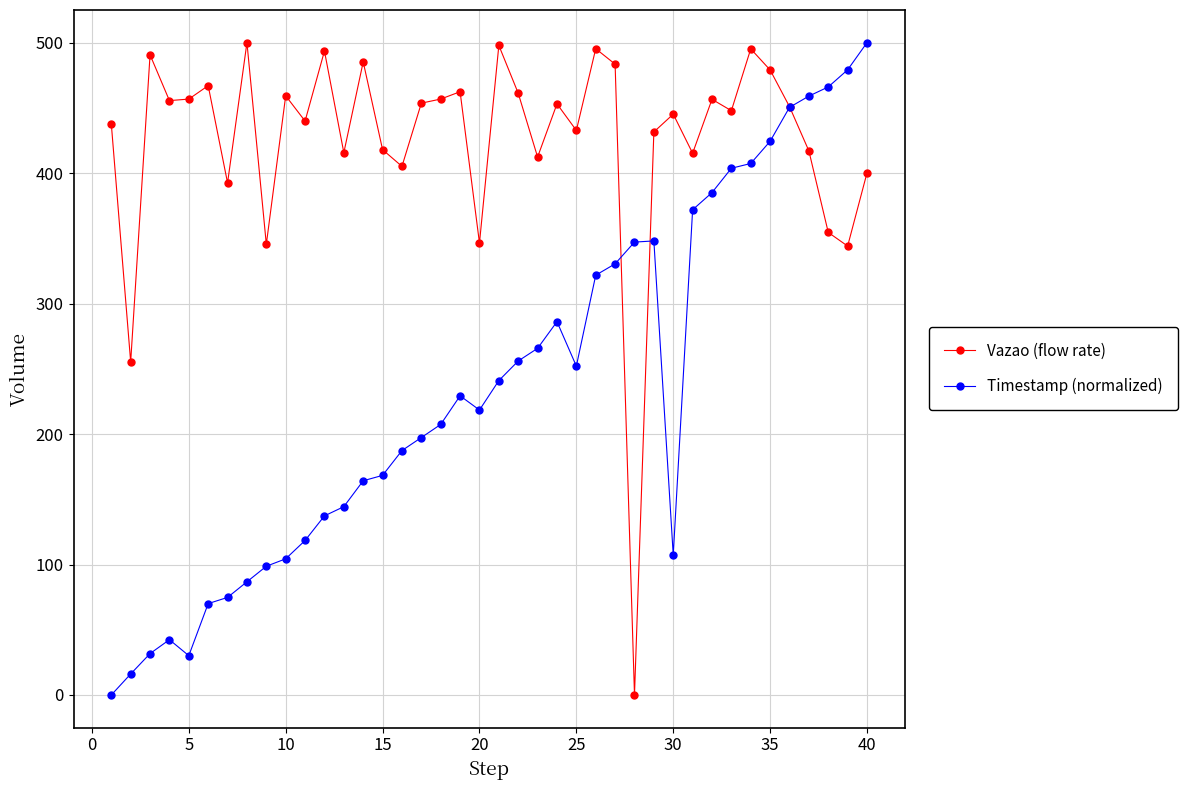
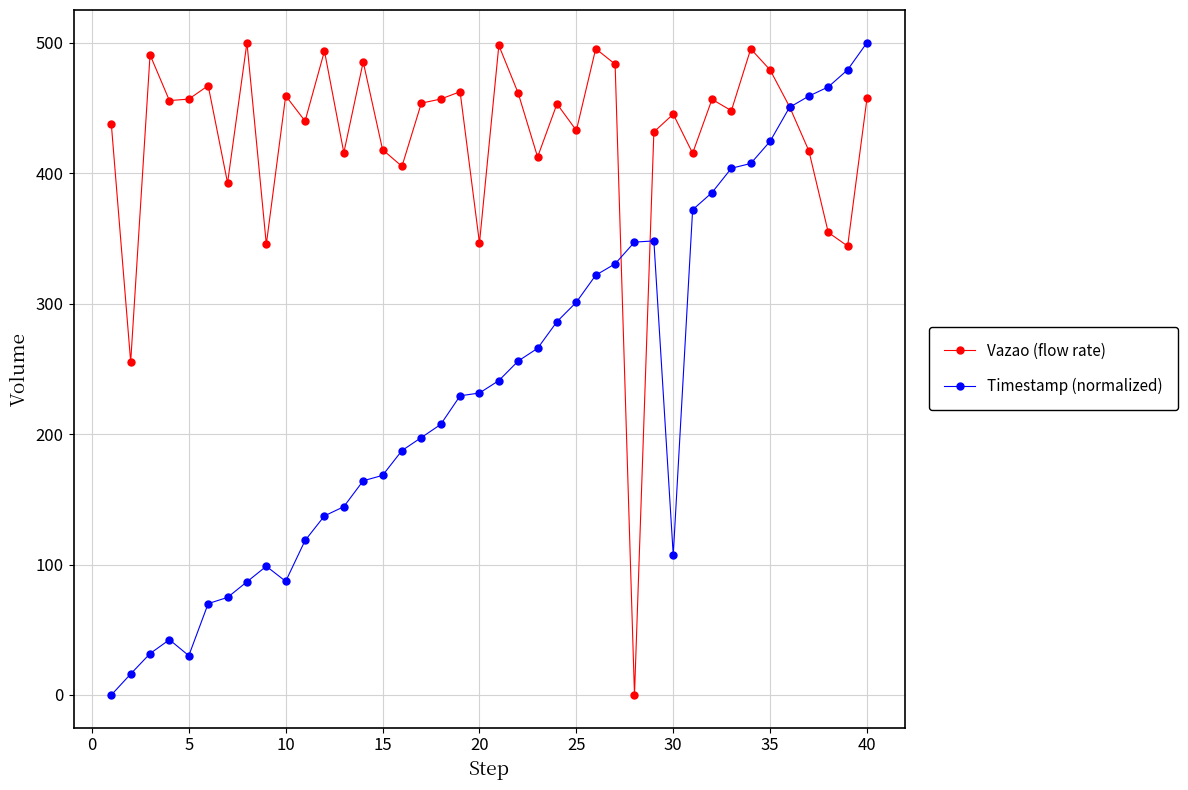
  {
    "Vazao (flow rate)": {
      "5": 457,
      "10": 459,
      "15": 418,
      "20": 346,
      "25": 433,
      "30": 445,
      "35": 479,
-     "40": 400
+     "40": 457
    },
    "Timestamp (normalized)": {
      "5": 30,
-     "10": 104,
+     "10": 87,
      "15": 168,
-     "20": 218,
-     "25": 252,
+     "20": 231,
+     "25": 301,
      "30": 107,
      "35": 424,
      "40": 500
    }
  }
